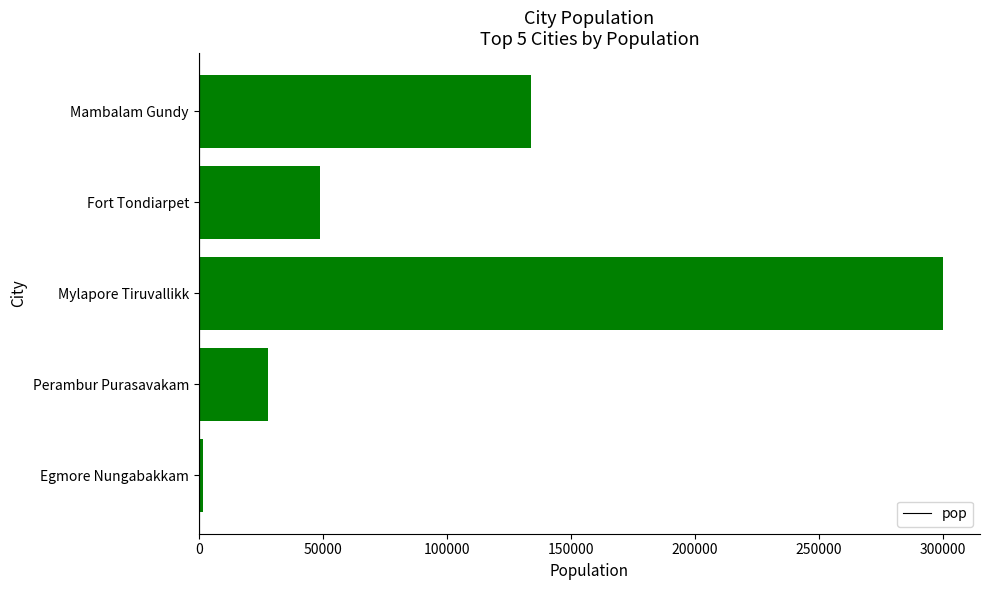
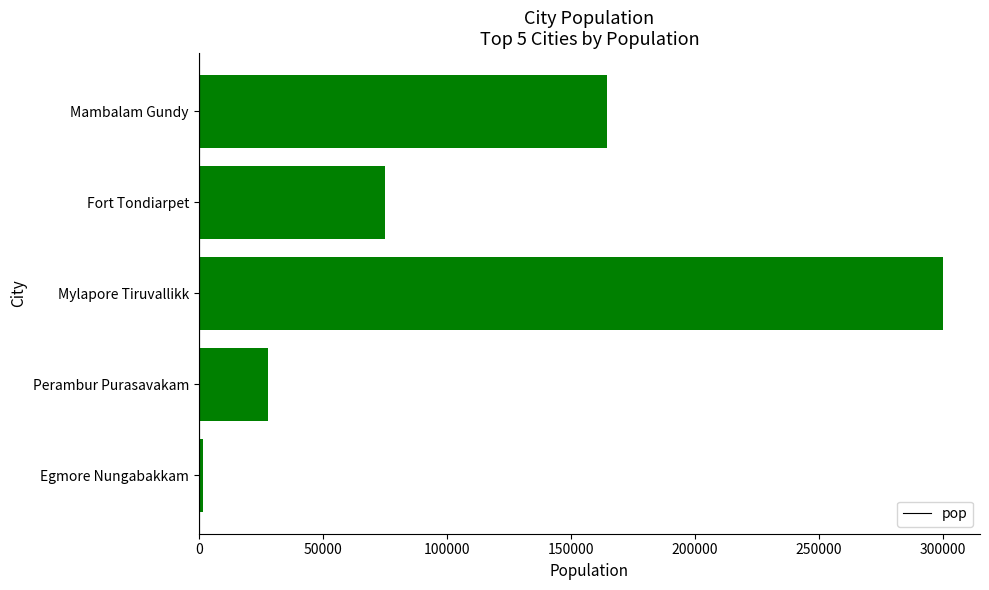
  {
-   "Mambalam Gundy": 134000,
-   "Fort Tondiarpet": 49000,
+   "Mambalam Gundy": 164000,
+   "Fort Tondiarpet": 75000,
    "Mylapore Tiruvallikk": 300000,
    "Perambur Purasavakam": 28000,
    "Egmore Nungabakkam": 2000
  }
